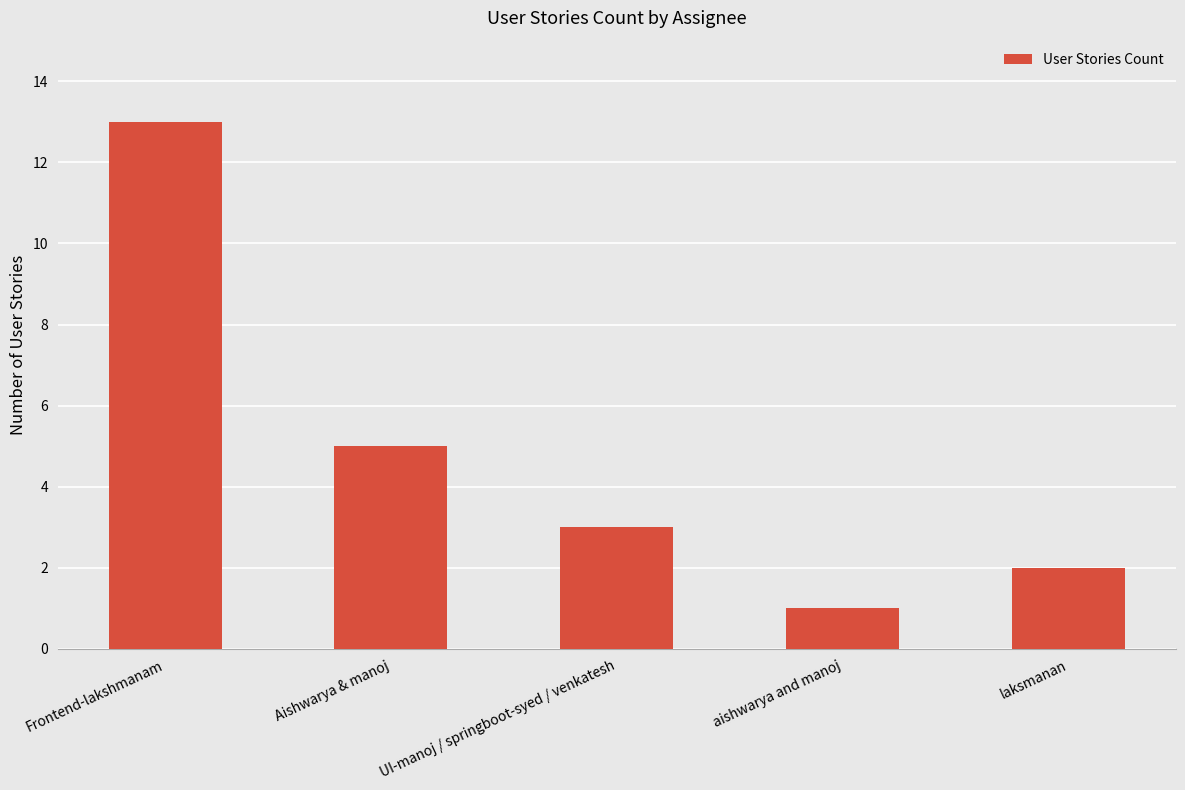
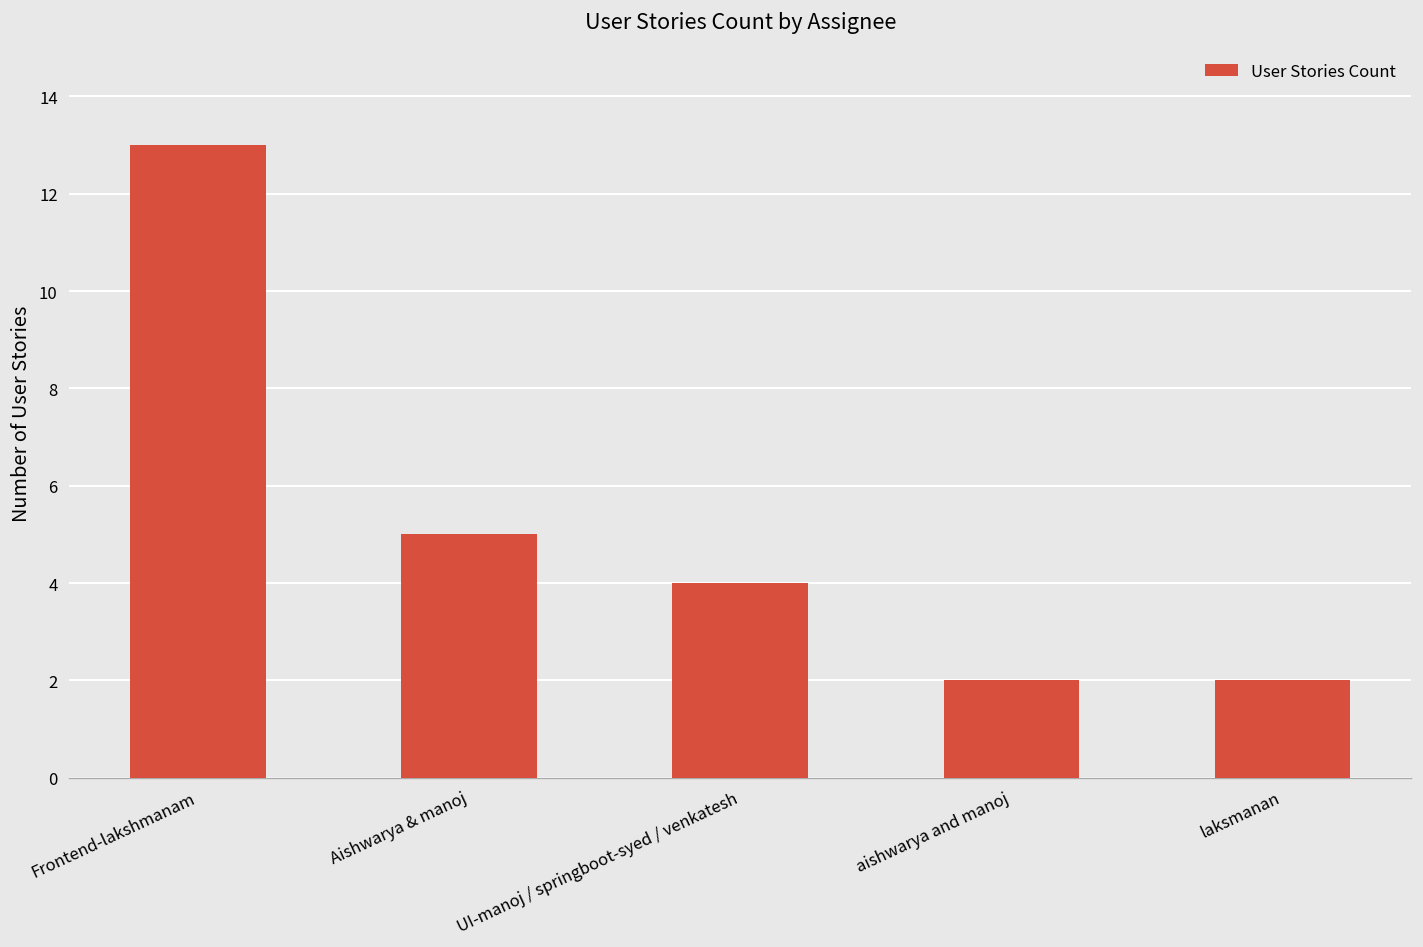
  {
    "Frontend-lakshmanam": 13,
    "Aishwarya & manoj": 5,
-   "UI-manoj / springboot-syed / venkatesh": 3,
-   "aishwarya and manoj": 1,
+   "UI-manoj / springboot-syed / venkatesh": 4,
+   "aishwarya and manoj": 2,
    "laksmanan": 2
  }
